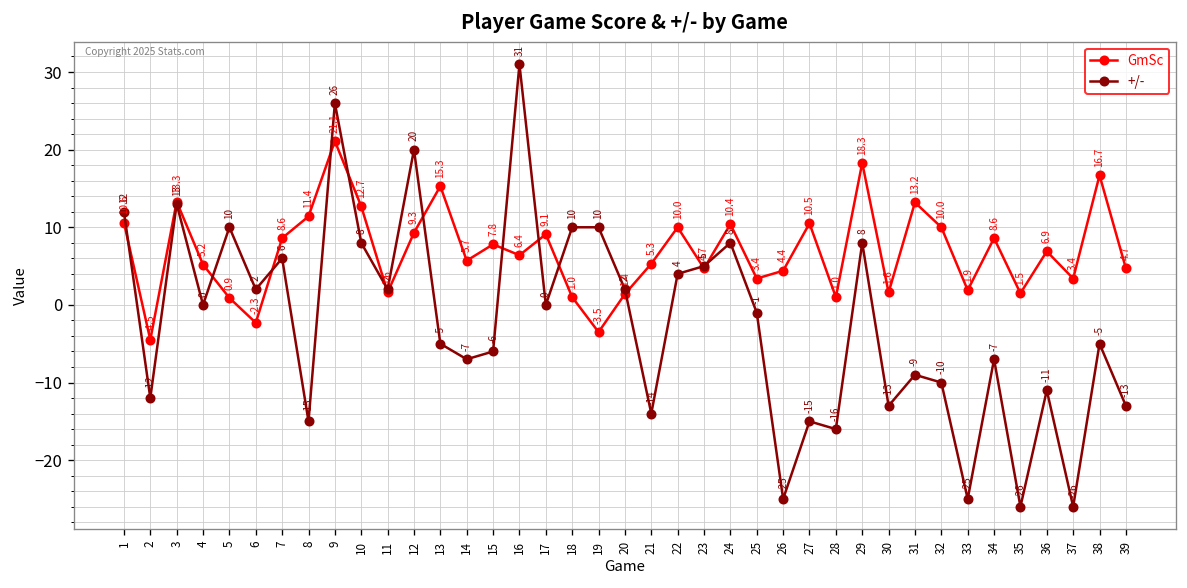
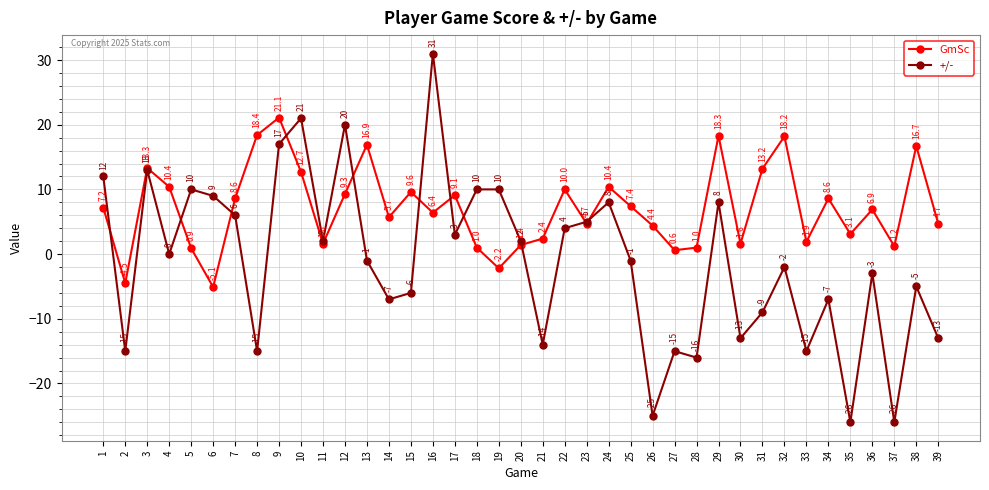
  {
    "GmSc": {
-     "1": 10.6,
+     "1": 7.2,
      "2": -4.5,
-     "4": 5.2,
+     "4": 10.4,
      "5": 0.9,
-     "6": -2.3,
+     "6": -5.1,
      "7": 8.6,
-     "8": 11.4,
+     "8": 18.4,
      "9": 21.1,
      "10": 12.7,
      "12": 9.3,
-     "13": 15.3,
+     "13": 16.9,
      "14": 5.7,
-     "15": 7.8,
+     "15": 9.6,
      "16": 6.4,
      "17": 9.1,
      "18": 1.0,
-     "19": -3.5,
-     "21": 5.3,
+     "19": -2.2,
+     "21": 2.4,
      "22": 10.0,
      "24": 10.4,
-     "25": 3.4,
+     "25": 7.4,
      "26": 4.4,
-     "27": 10.5,
+     "27": 0.6,
      "28": 1.0,
      "29": 18.3,
      "30": 1.6,
      "31": 13.2,
-     "32": 10.0,
+     "32": 18.2,
      "33": 1.9,
      "34": 8.6,
-     "35": 1.5,
+     "35": 3.1,
      "36": 6.9,
-     "37": 3.4,
+     "37": 1.2,
      "38": 16.7,
      "39": 4.7
    },
    "+/-": {
      "1": 12,
-     "2": -12,
+     "2": -15,
      "4": 0,
      "5": 10,
-     "6": 2,
+     "6": 9,
      "7": 6,
      "8": -15,
-     "9": 26,
-     "10": 8,
+     "9": 17,
+     "10": 21,
      "12": 20,
-     "13": -5,
+     "13": -1,
      "14": -7,
      "15": -6,
      "16": 31,
-     "17": 0,
+     "17": 3,
      "18": 10,
      "19": 10,
      "21": -14,
      "22": 4,
      "24": 8,
      "25": -1,
      "26": -25,
      "27": -15,
      "28": -16,
      "29": 8,
      "30": -13,
      "31": -9,
-     "32": -10,
-     "33": -25,
+     "32": -2,
+     "33": -15,
      "34": -7,
      "35": -26,
-     "36": -11,
+     "36": -3,
      "37": -26,
      "38": -5,
      "39": -13
    }
  }
